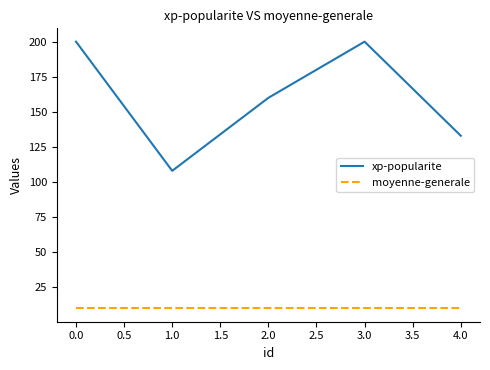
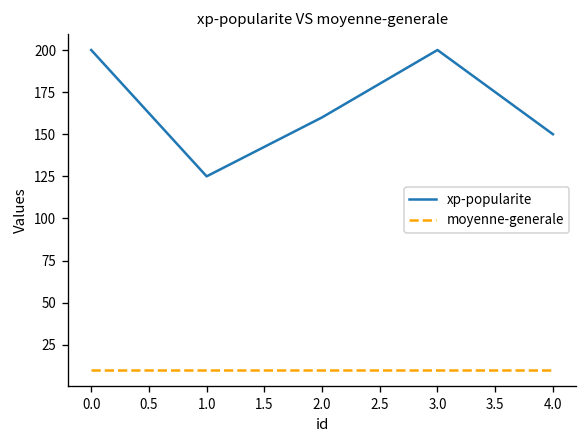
  {
    "xp-popularite": {
      "0.0": 200,
-     "1.0": 108,
+     "1.0": 125,
      "2.0": 160,
      "3.0": 200,
-     "4.0": 133
+     "4.0": 150
    },
    "moyenne-generale": {
      "0.0": 10,
      "1.0": 10,
      "2.0": 10,
      "3.0": 10,
      "4.0": 10
    }
  }
